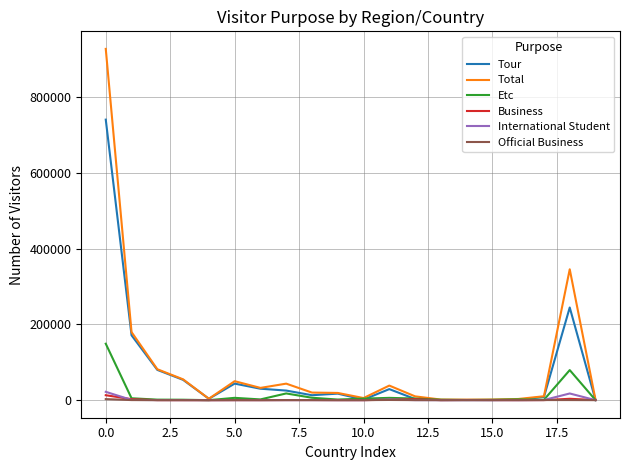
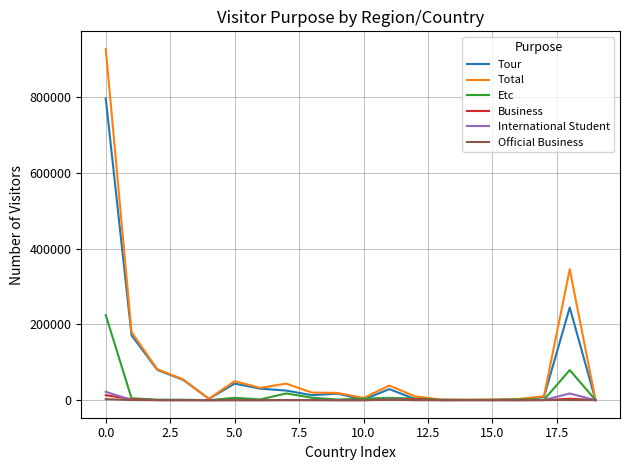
  {
    "Tour": {
-     "0.0": 740000
+     "0.0": 800000
    },
    "Total": {
      "0.0": 930000
    },
    "Etc": {
-     "0.0": 150000
+     "0.0": 220000
    },
    "Business": {
      "0.0": 10000
    },
    "International Student": {
      "0.0": 20000
    },
    "Official Business": {
      "0.0": 0
    }
  }
